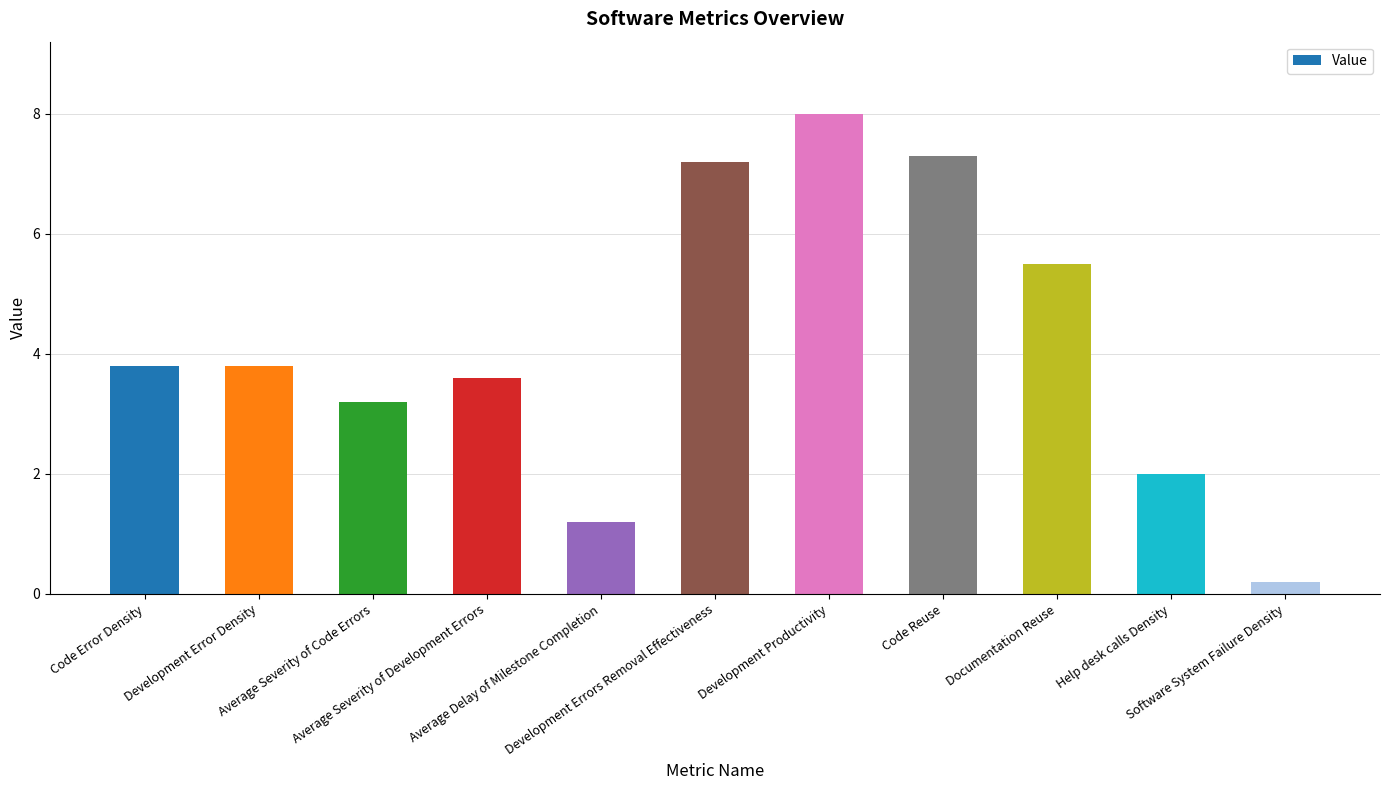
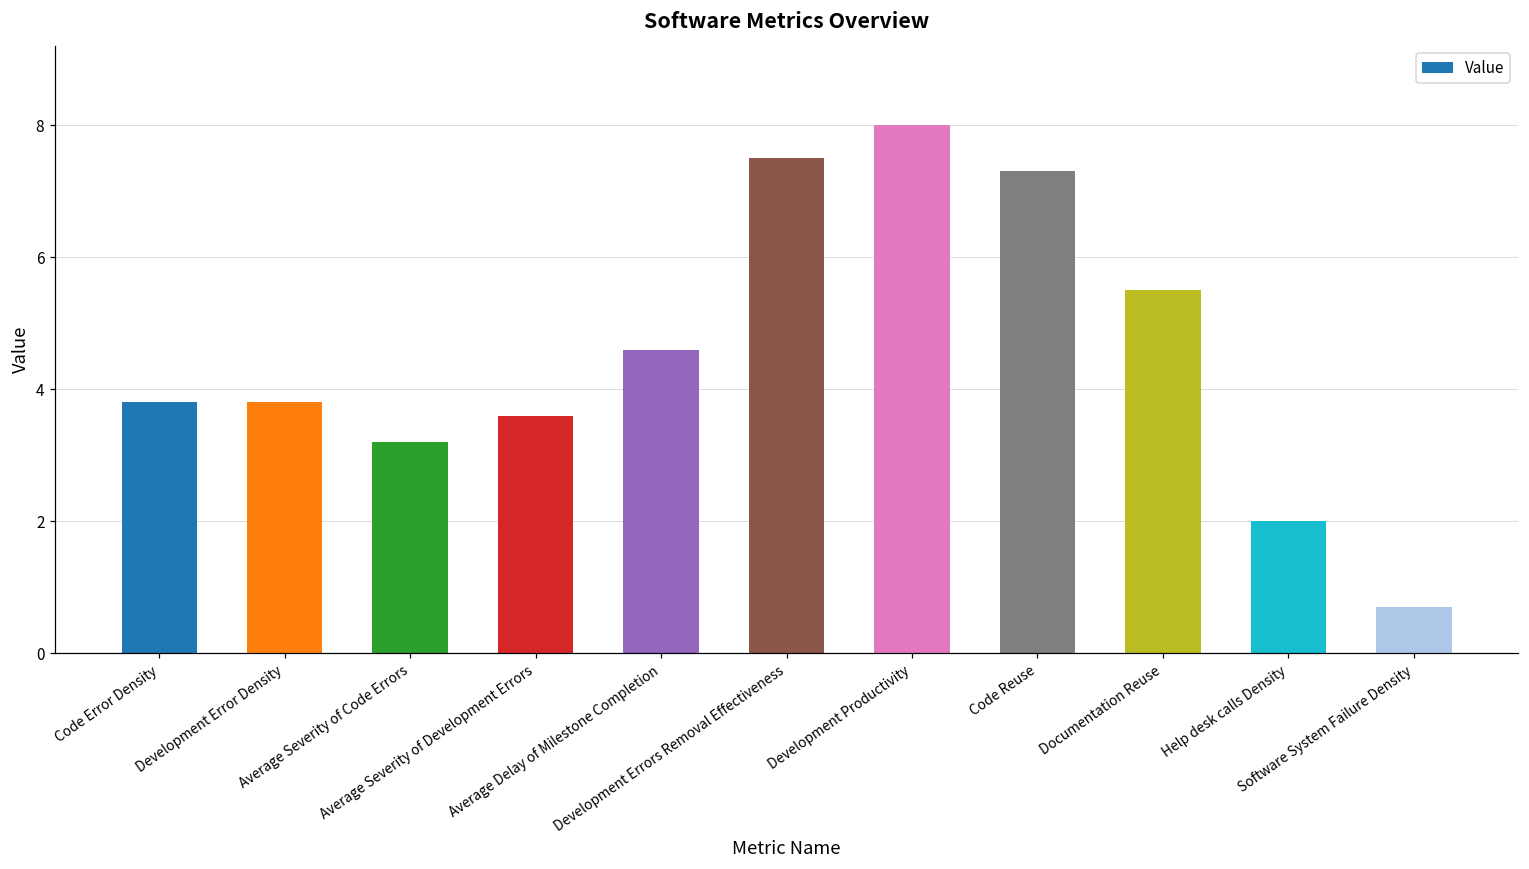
  {
    "Code Error Density": 3.8,
    "Development Error Density": 3.8,
    "Average Severity of Code Errors": 3.2,
    "Average Severity of Development Errors": 3.6,
-   "Average Delay of Milestone Completion": 1.2,
-   "Development Errors Removal Effectiveness": 7.2,
+   "Average Delay of Milestone Completion": 4.6,
+   "Development Errors Removal Effectiveness": 7.5,
    "Development Productivity": 8.0,
    "Code Reuse": 7.3,
    "Documentation Reuse": 5.5,
    "Help desk calls Density": 2.0,
-   "Software System Failure Density": 0.2
+   "Software System Failure Density": 0.7
  }
